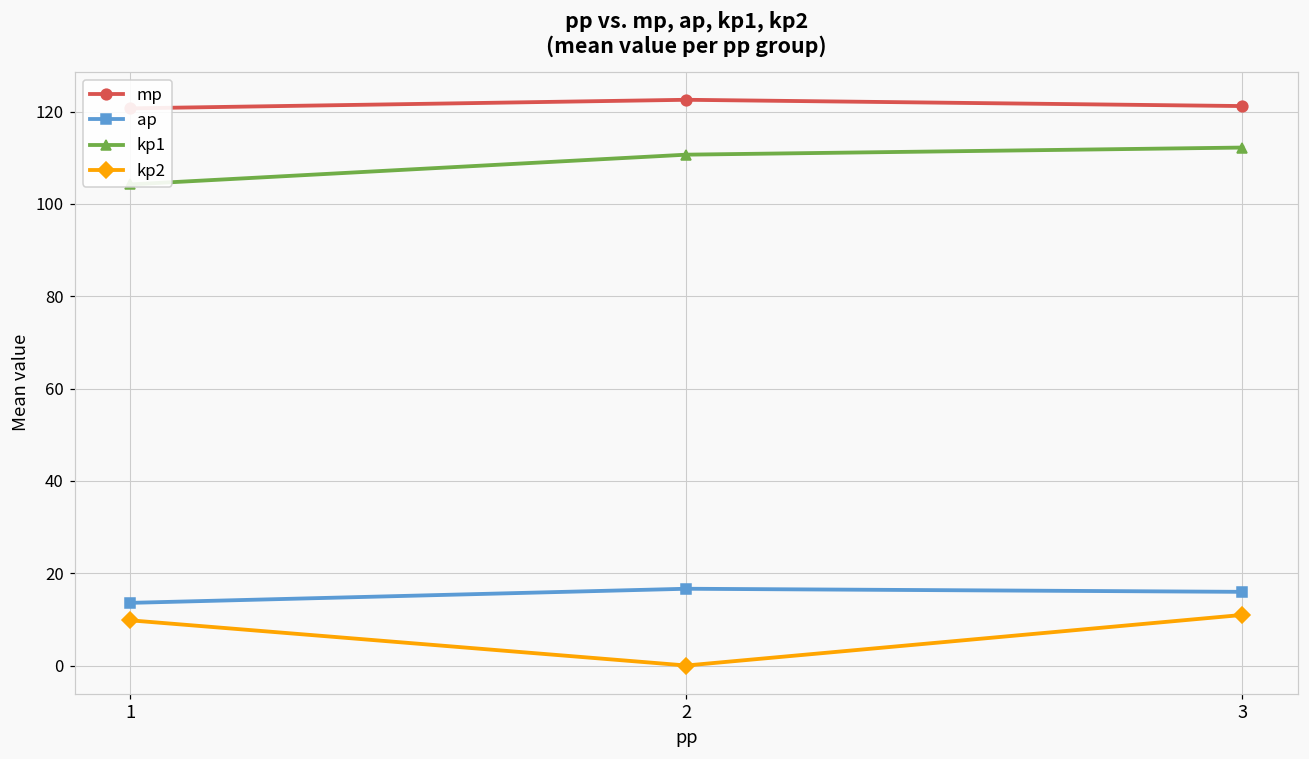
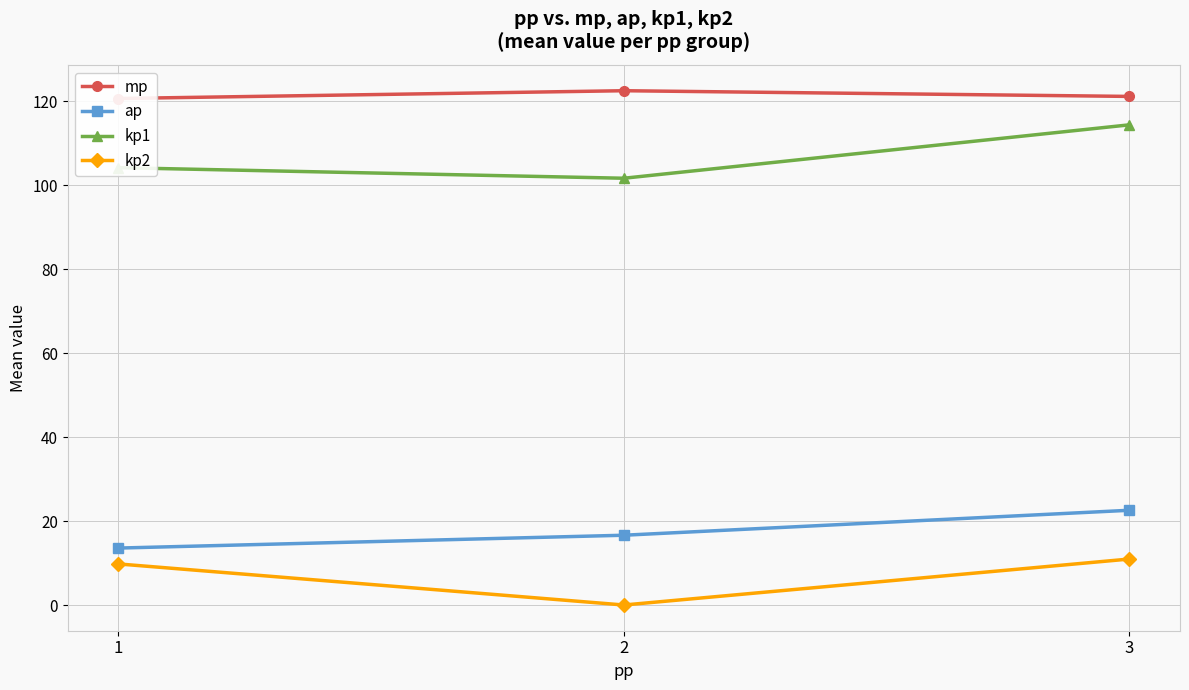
  {
    "mp": {
      "2": 123,
      "3": 121
    },
    "ap": {
      "1": 14,
      "2": 17,
-     "3": 16
+     "3": 23
    },
    "kp1": {
-     "2": 111,
-     "3": 112
+     "2": 102,
+     "3": 114
    },
    "kp2": {
      "1": 10,
      "2": 0,
      "3": 11
    }
  }
